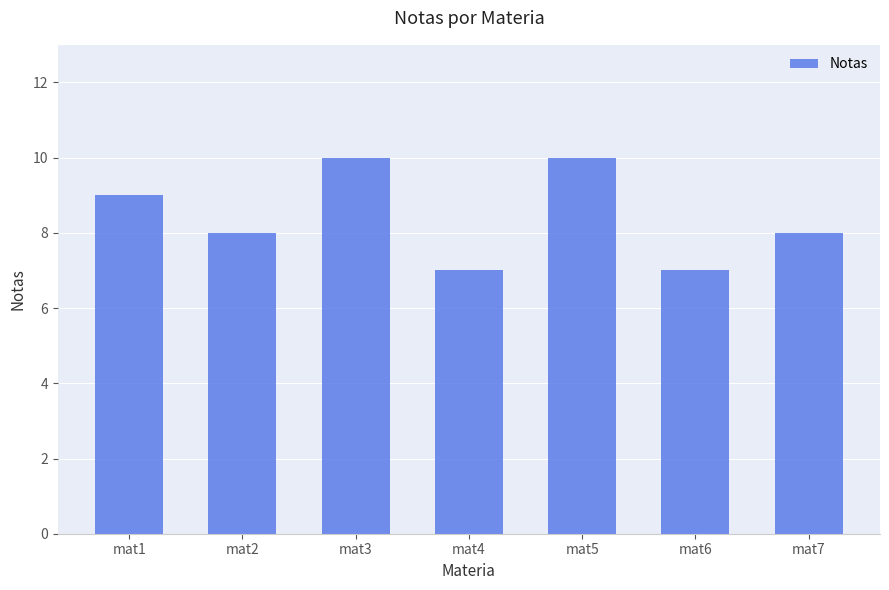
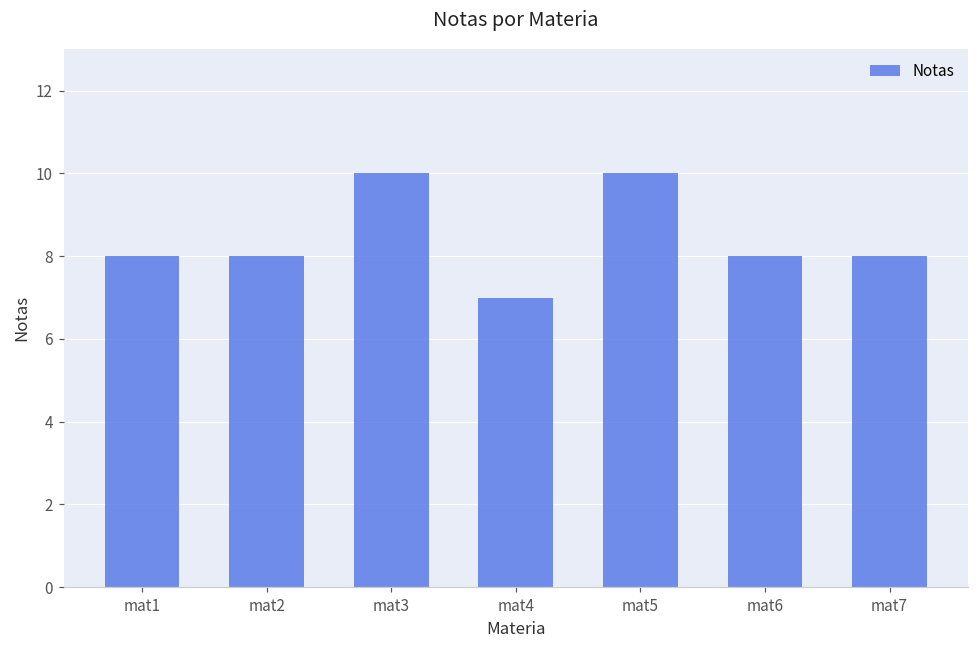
  {
-   "mat1": 9,
+   "mat1": 8,
    "mat2": 8,
    "mat3": 10,
    "mat4": 7,
    "mat5": 10,
-   "mat6": 7,
+   "mat6": 8,
    "mat7": 8
  }
